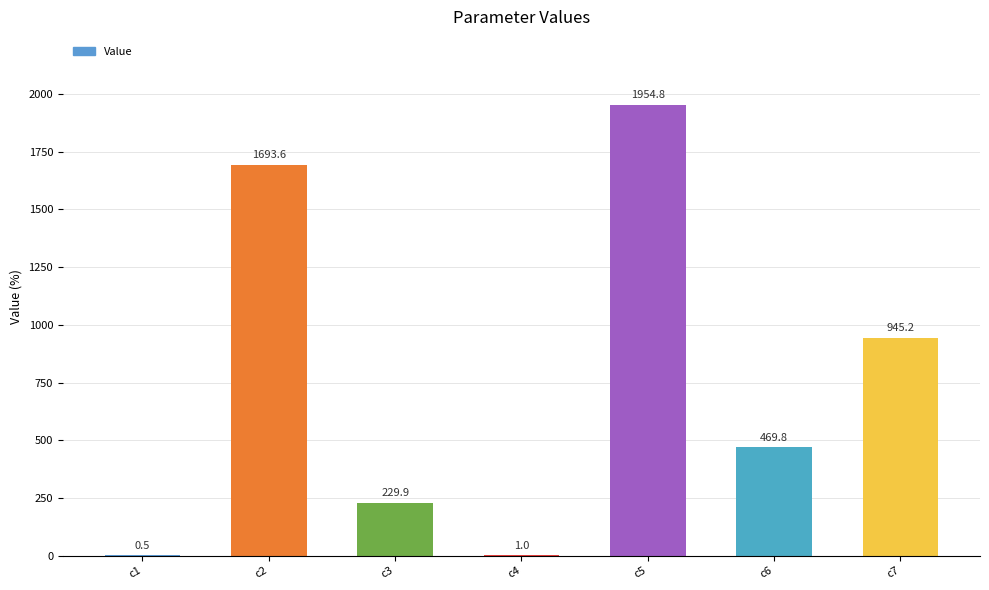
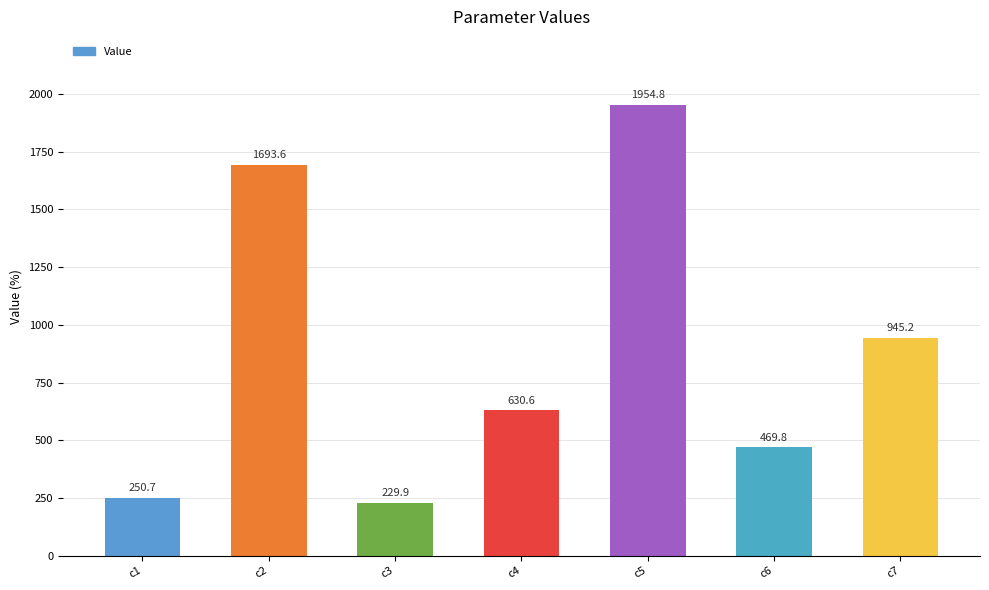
  {
-   "c1": 0.5,
+   "c1": 250.7,
    "c2": 1693.6,
    "c3": 229.9,
-   "c4": 1.0,
+   "c4": 630.6,
    "c5": 1954.8,
    "c6": 469.8,
    "c7": 945.2
  }
